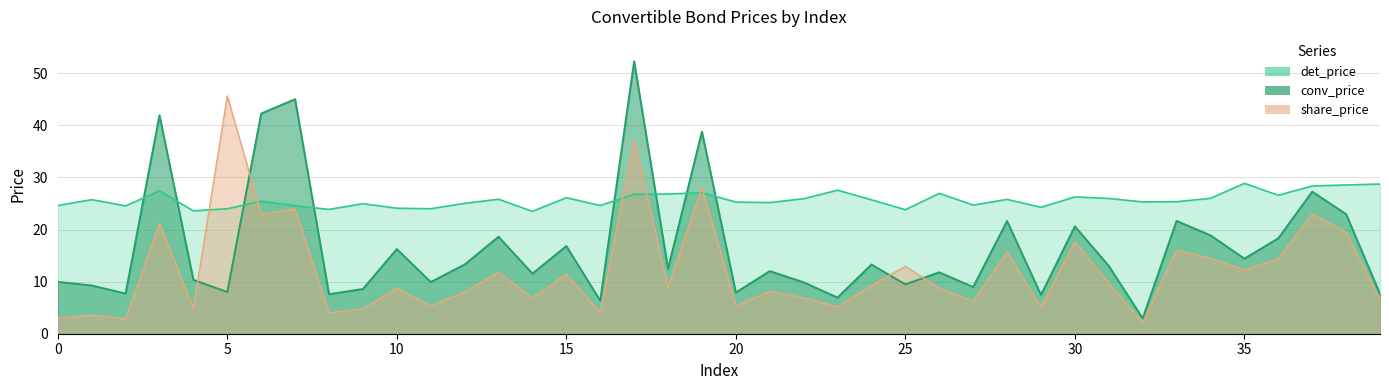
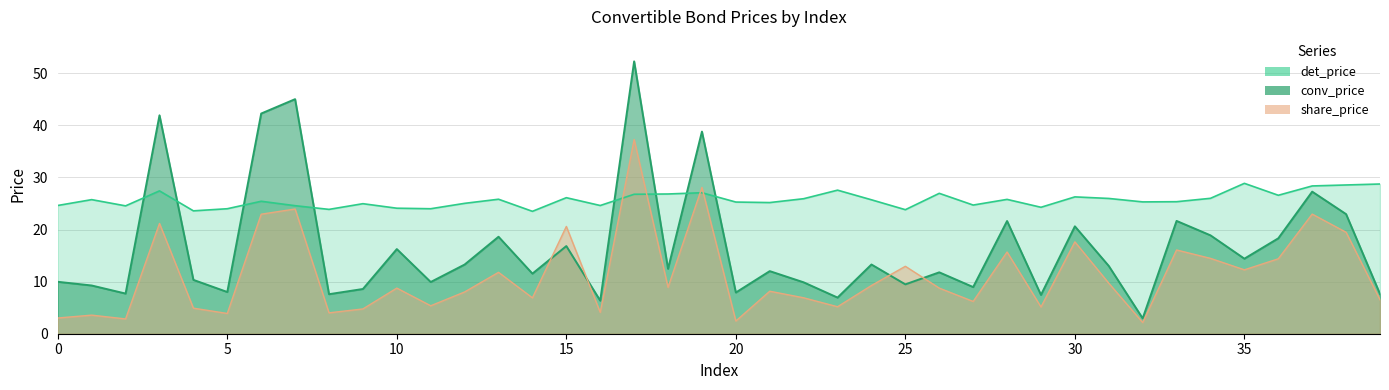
  {
    "share_price": {
      "0": 3,
-     "5": 46,
+     "5": 4,
      "10": 9,
-     "15": 11,
-     "20": 5,
+     "15": 21,
+     "20": 2,
      "25": 13,
      "30": 18,
      "35": 12
    }
  }
